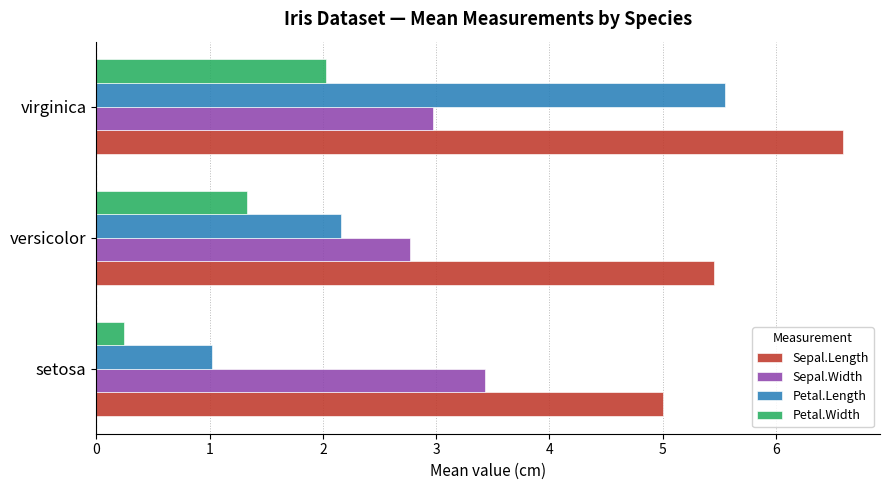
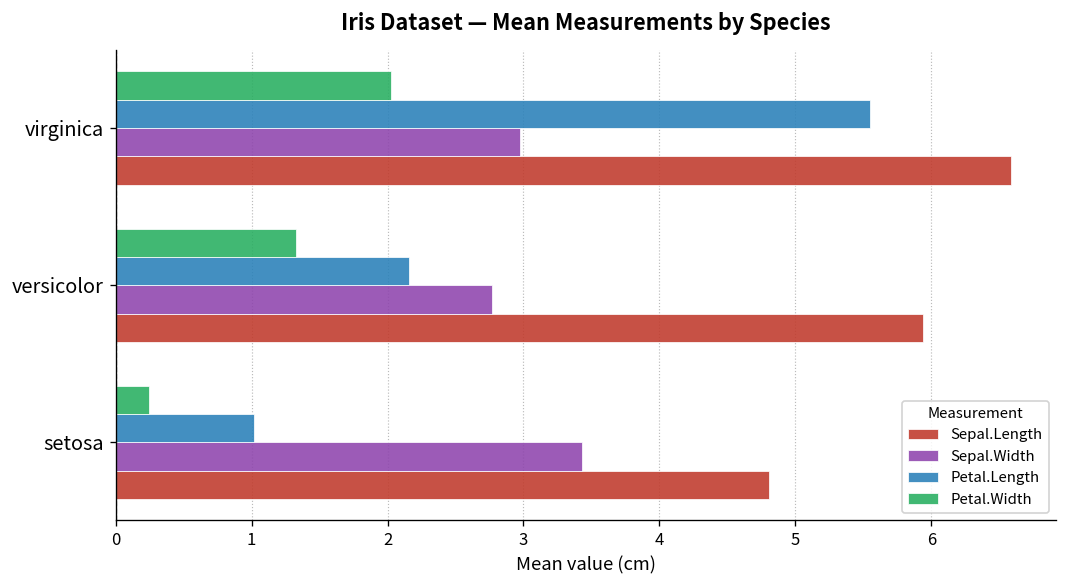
  {
    "Sepal.Length": {
      "virginica": 6.59,
-     "versicolor": 5.46,
-     "setosa": 5.01
+     "versicolor": 5.94,
+     "setosa": 4.81
    },
    "Sepal.Width": {
      "virginica": 2.97,
      "versicolor": 2.77,
      "setosa": 3.43
    },
    "Petal.Length": {
      "virginica": 5.55,
      "versicolor": 2.16,
      "setosa": 1.02
    },
    "Petal.Width": {
      "virginica": 2.03,
      "versicolor": 1.33,
      "setosa": 0.25
    }
  }
